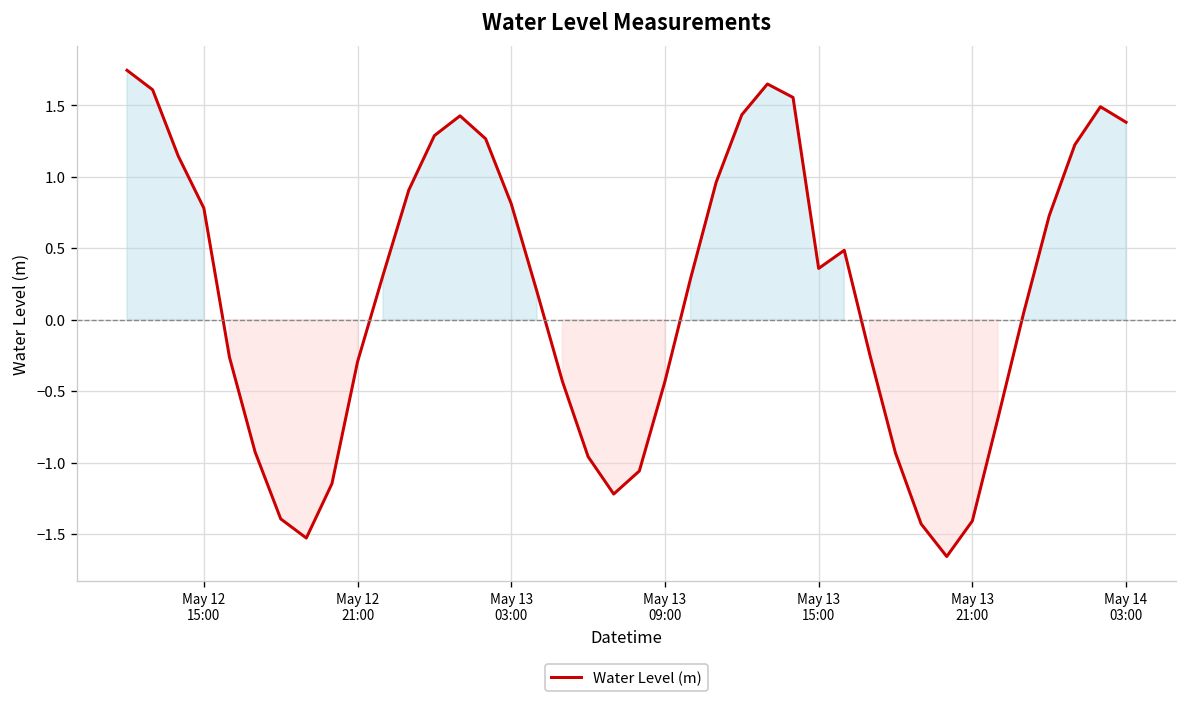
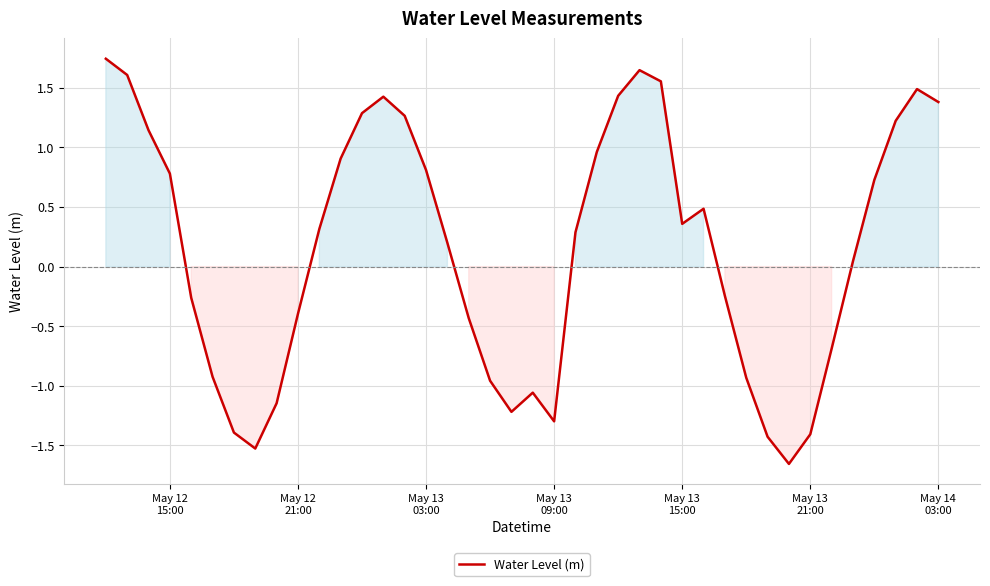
  {
    "May 12 15:00": 0.78,
-   "May 12 21:00": -0.29,
+   "May 12 21:00": -0.40,
    "May 13 03:00": 0.81,
-   "May 13 09:00": -0.43,
+   "May 13 09:00": -1.30,
    "May 13 15:00": 0.36,
    "May 13 21:00": -1.41,
    "May 14 03:00": 1.38
  }
